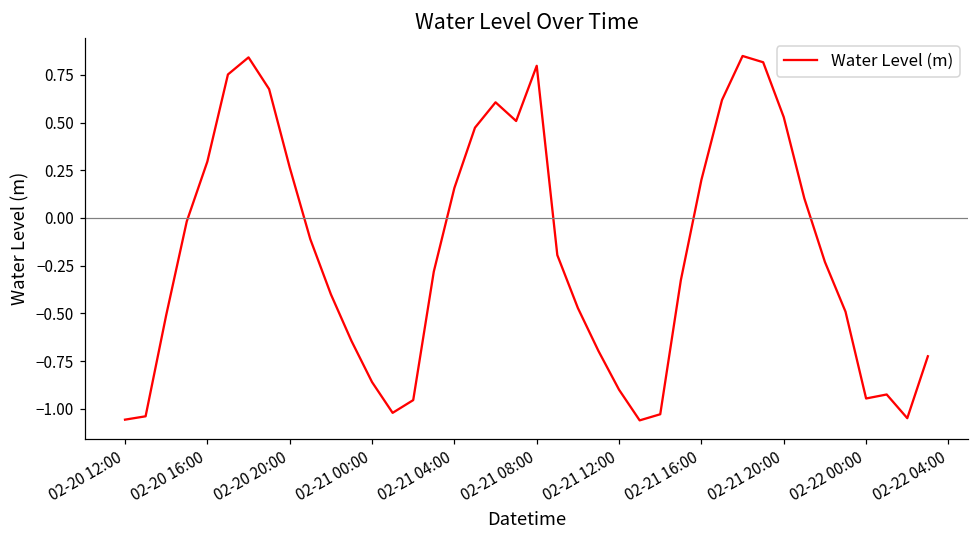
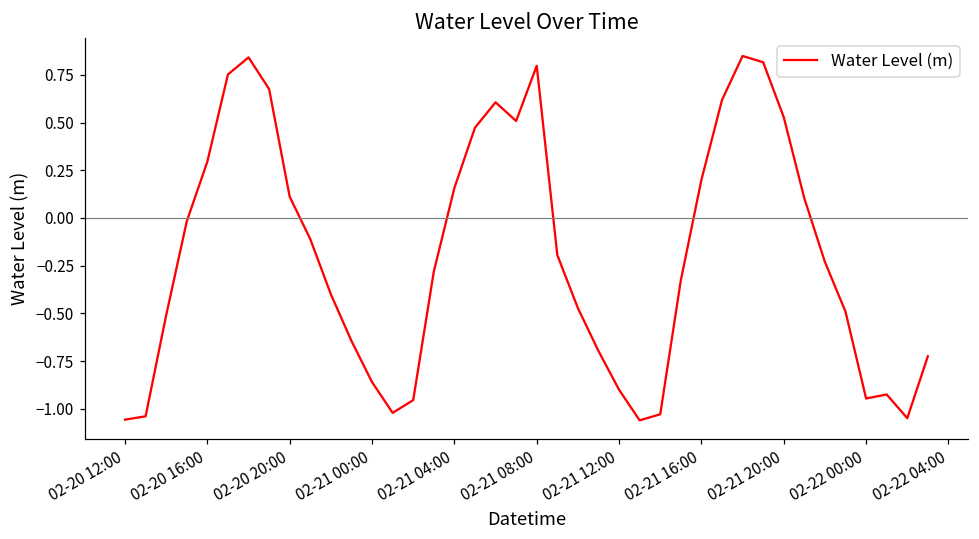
  {
    "02-20 12:00": -1.06,
    "02-20 16:00": 0.30,
-   "02-20 20:00": 0.27,
+   "02-20 20:00": 0.11,
    "02-21 00:00": -0.86,
    "02-21 04:00": 0.16,
    "02-21 08:00": 0.80,
    "02-21 12:00": -0.90,
    "02-21 16:00": 0.20,
    "02-21 20:00": 0.53,
    "02-22 00:00": -0.95
  }
